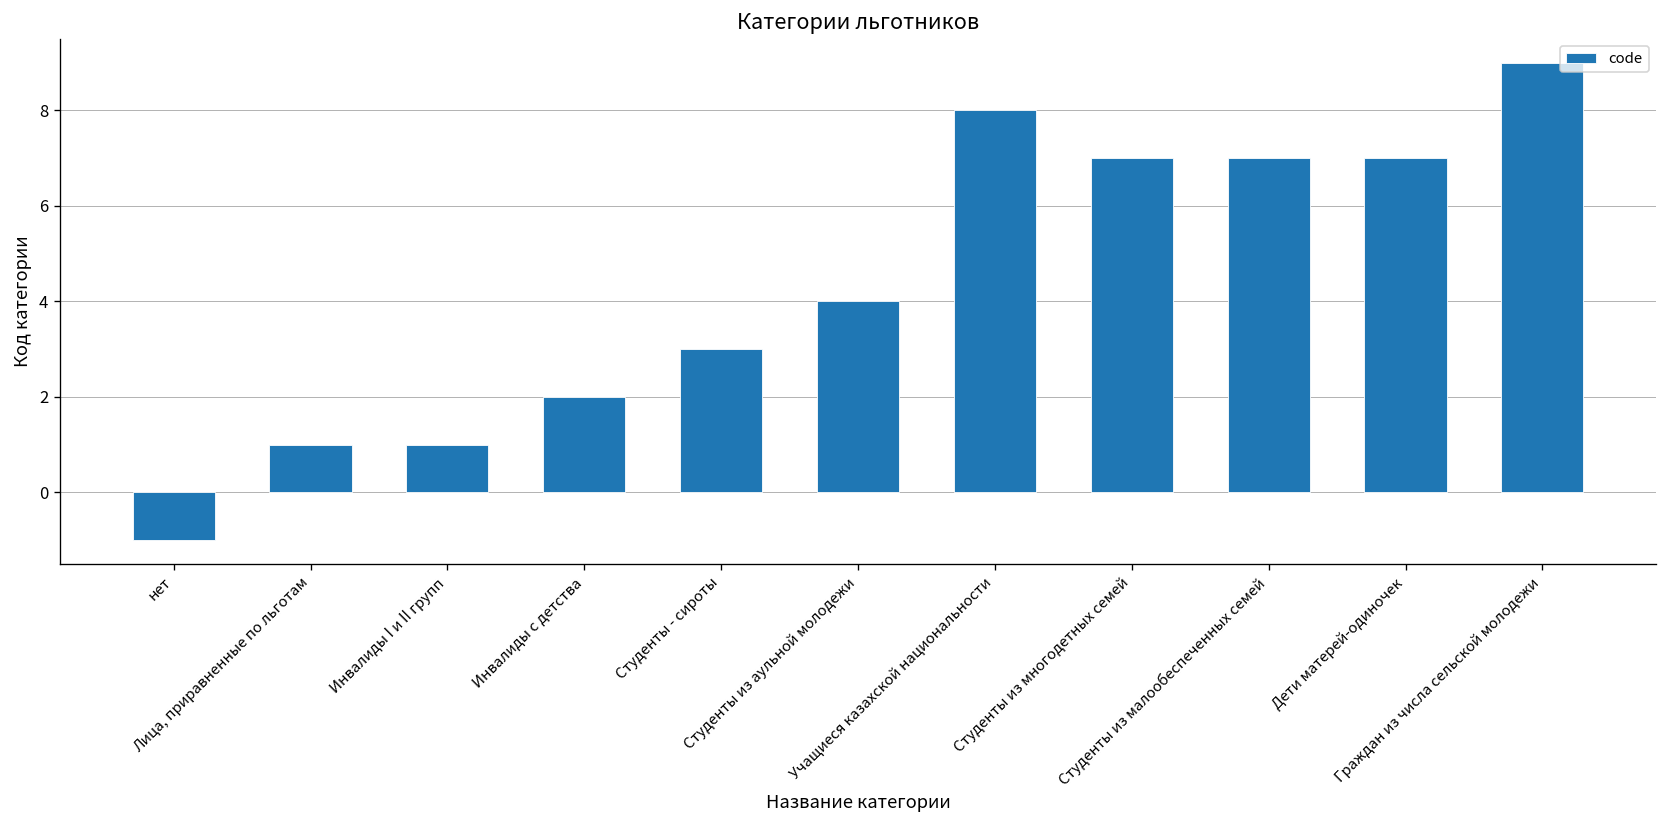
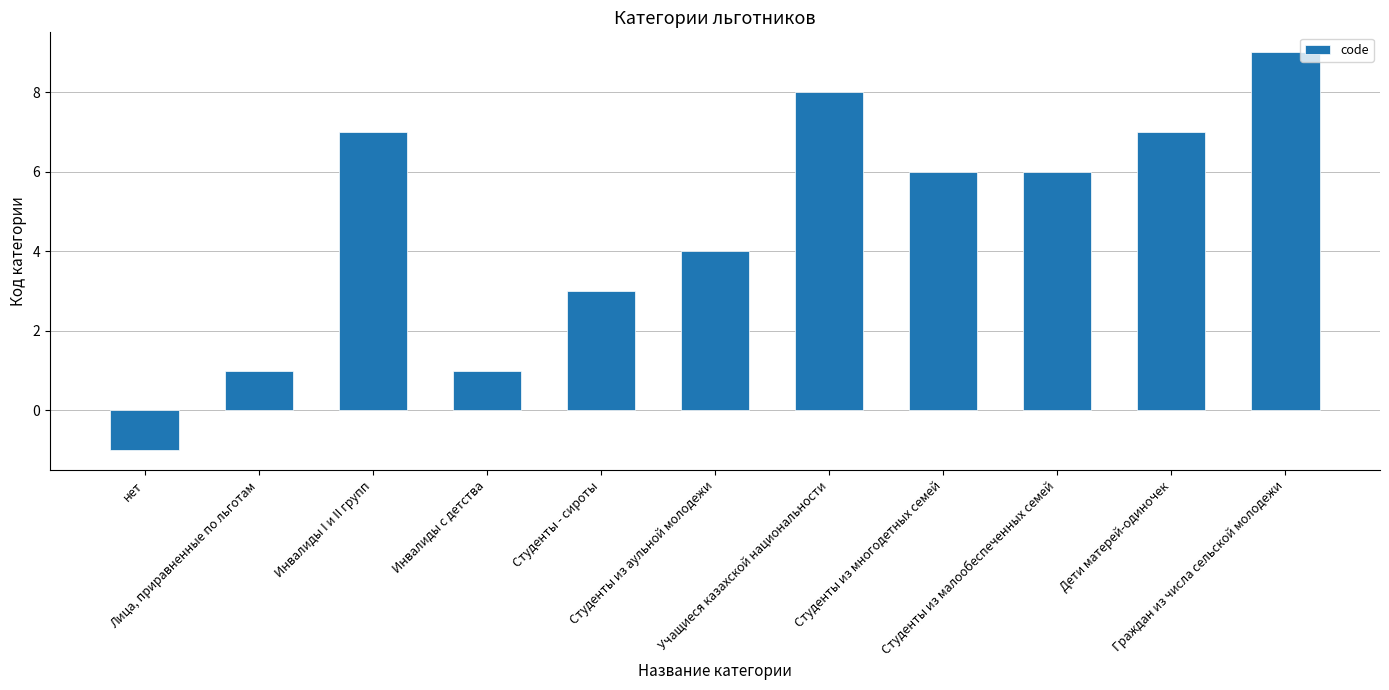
  {
    "нет": -1,
    "Лица, приравненные по льготам": 1,
-   "Инвалиды І и ІІ групп": 1,
-   "Инвалиды с детства": 2,
+   "Инвалиды І и ІІ групп": 7,
+   "Инвалиды с детства": 1,
    "Студенты - сироты": 3,
    "Студенты из аульной молодежи": 4,
    "Учащиеся казахской национальности": 8,
-   "Студенты из многодетных семей": 7,
-   "Студенты из малообеспеченных семей": 7,
+   "Студенты из многодетных семей": 6,
+   "Студенты из малообеспеченных семей": 6,
    "Дети матерей-одиночек": 7,
    "Граждан из числа сельской молодежи": 9
  }
